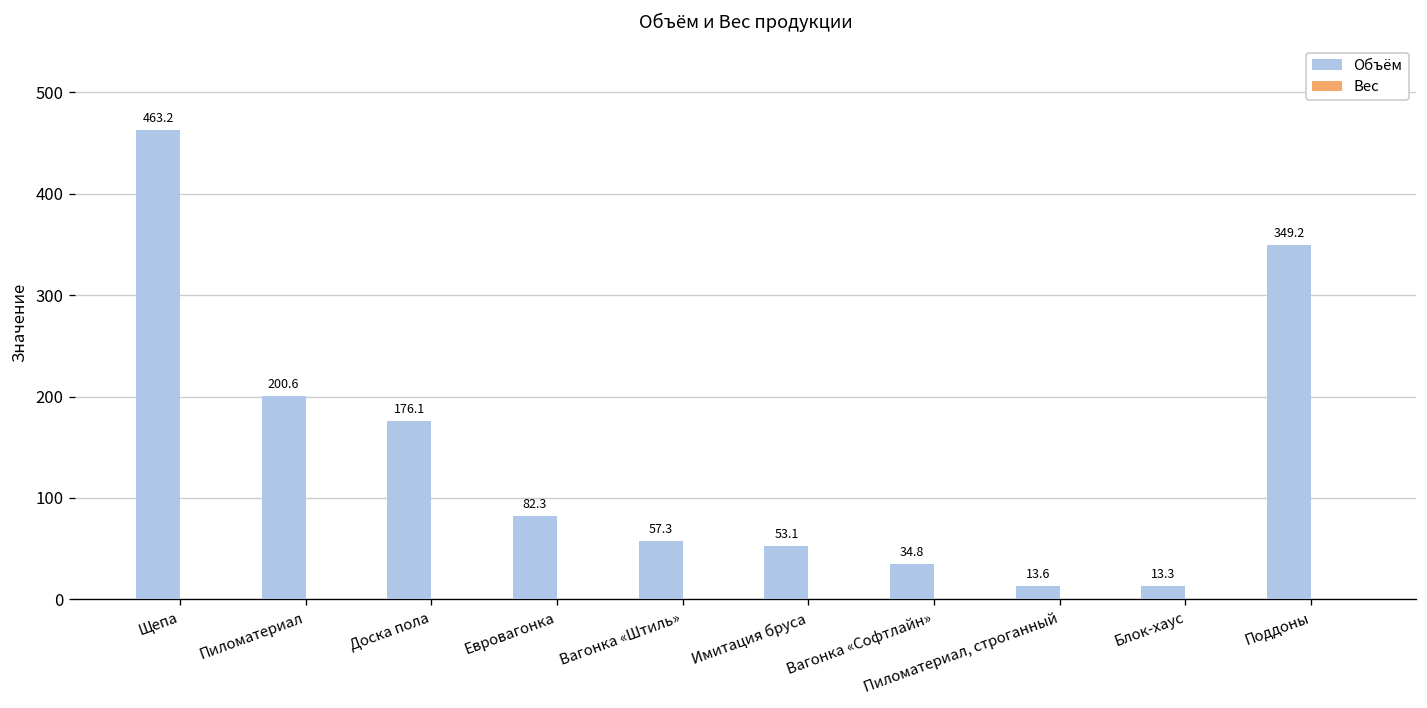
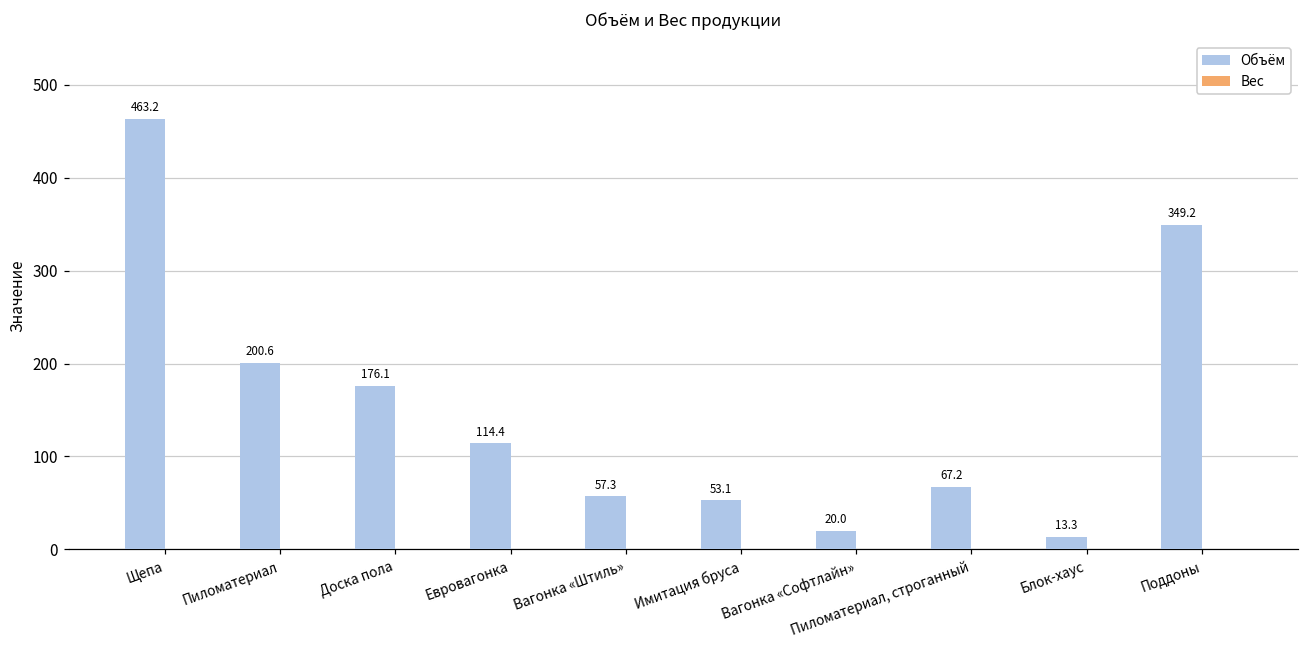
  {
    "Объём": {
      "Щепа": 463.2,
      "Пиломатериал": 200.6,
      "Доска пола": 176.1,
-     "Евровагонка": 82.3,
+     "Евровагонка": 114.4,
      "Вагонка «Штиль»": 57.3,
      "Имитация бруса": 53.1,
-     "Вагонка «Софтлайн»": 34.8,
-     "Пиломатериал, строганный": 13.6,
+     "Вагонка «Софтлайн»": 20.0,
+     "Пиломатериал, строганный": 67.2,
      "Блок-хаус": 13.3,
      "Поддоны": 349.2
    },
    "Вес": {
      "Щепа": 0,
      "Пиломатериал": 0,
      "Доска пола": 0,
      "Евровагонка": 0,
      "Вагонка «Штиль»": 0,
      "Имитация бруса": 0,
      "Вагонка «Софтлайн»": 0,
      "Пиломатериал, строганный": 0,
      "Блок-хаус": 0,
      "Поддоны": 0
    }
  }
